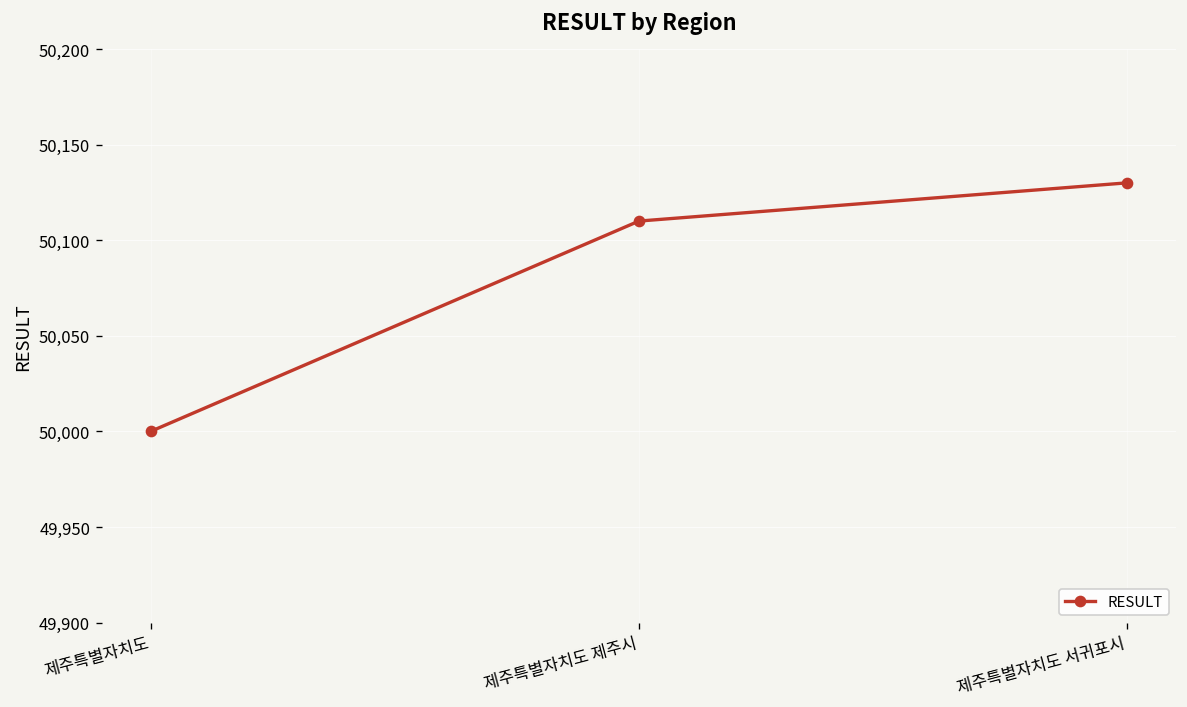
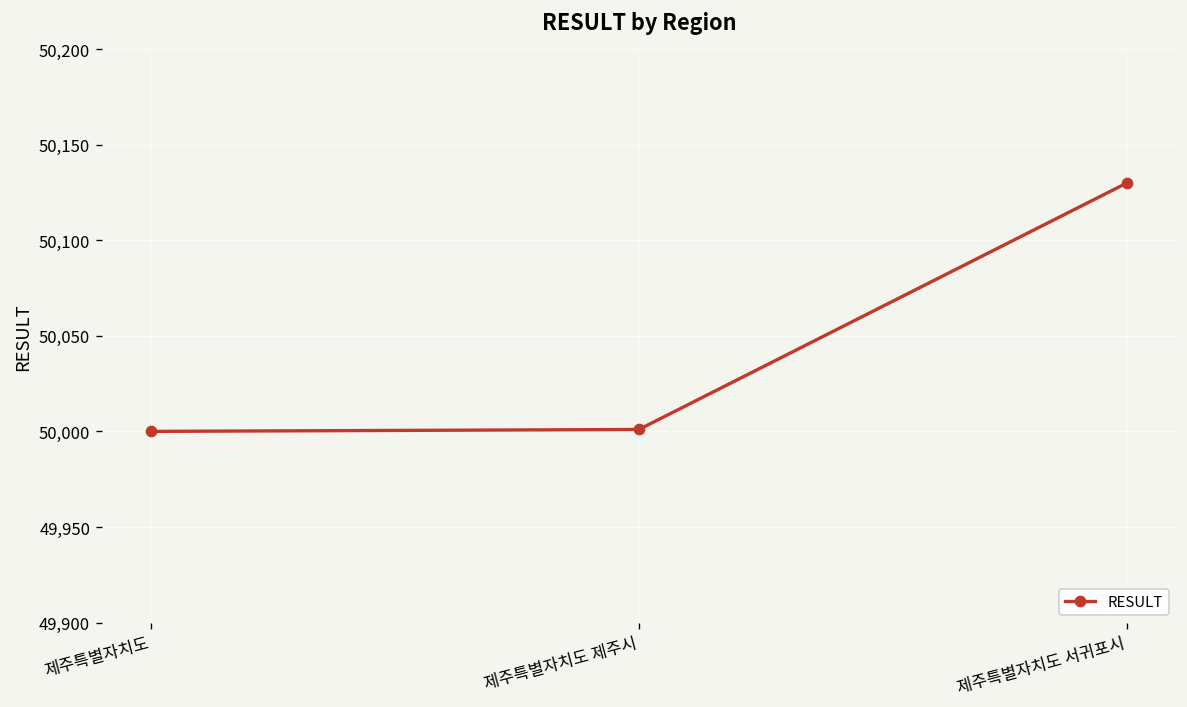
  {
    "제주특별자치도": "50,000",
-   "제주특별자치도 제주시": "50,110",
+   "제주특별자치도 제주시": "50,001",
    "제주특별자치도 서귀포시": "50,130"
  }
